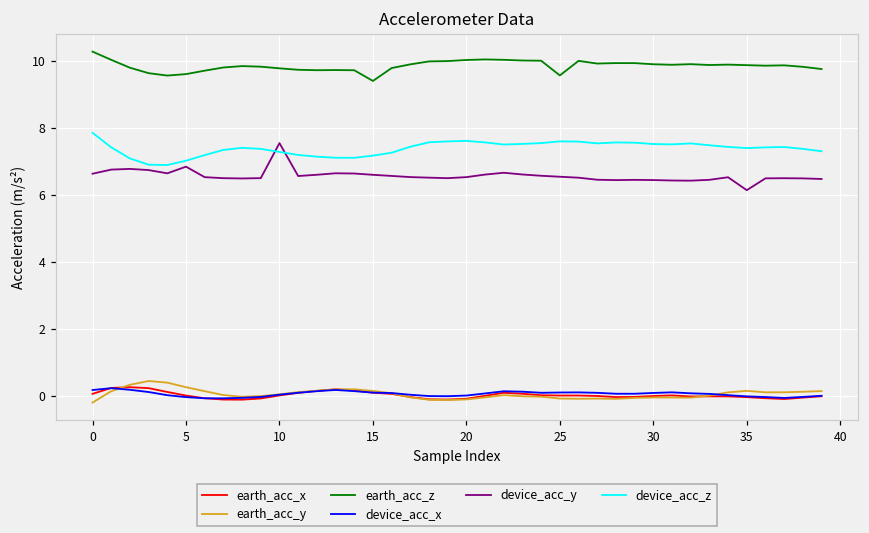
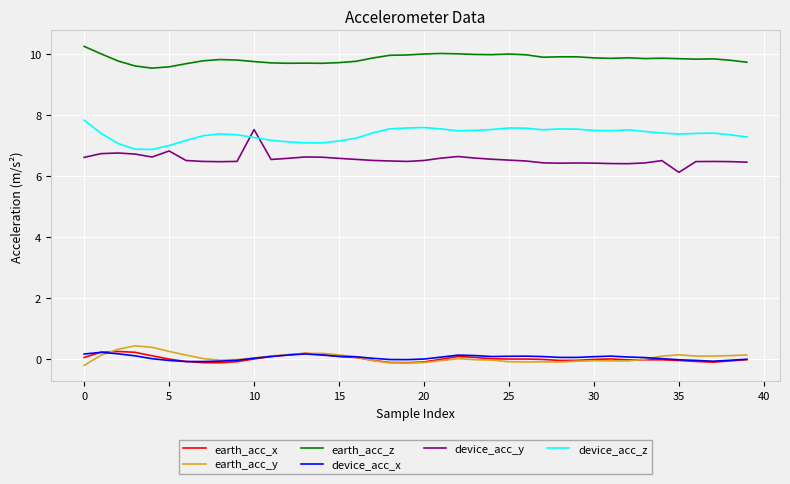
  {
    "earth_acc_x": {
      "0": 0.1,
      "25": 0.0
    },
    "earth_acc_y": {
      "0": -0.2,
      "5": 0.3,
      "25": -0.1,
      "35": 0.1
    },
    "earth_acc_z": {
      "0": 10.3,
      "5": 9.6,
      "10": 9.8,
-     "15": 9.4,
+     "15": 9.7,
      "20": 10.0,
-     "25": 9.6,
+     "25": 10.0,
      "30": 9.9,
      "35": 9.9
    },
    "device_acc_x": {
      "0": 0.2,
      "20": 0.0,
      "25": 0.1,
      "30": 0.1
    },
    "device_acc_y": {
      "0": 6.6,
      "5": 6.8,
      "10": 7.5,
      "15": 6.6,
      "20": 6.5,
      "25": 6.5,
      "30": 6.4,
      "35": 6.1
    },
    "device_acc_z": {
      "0": 7.8,
      "5": 7.0,
      "10": 7.3,
      "15": 7.2,
      "20": 7.6,
      "25": 7.6,
      "30": 7.5,
      "35": 7.4
    }
  }
